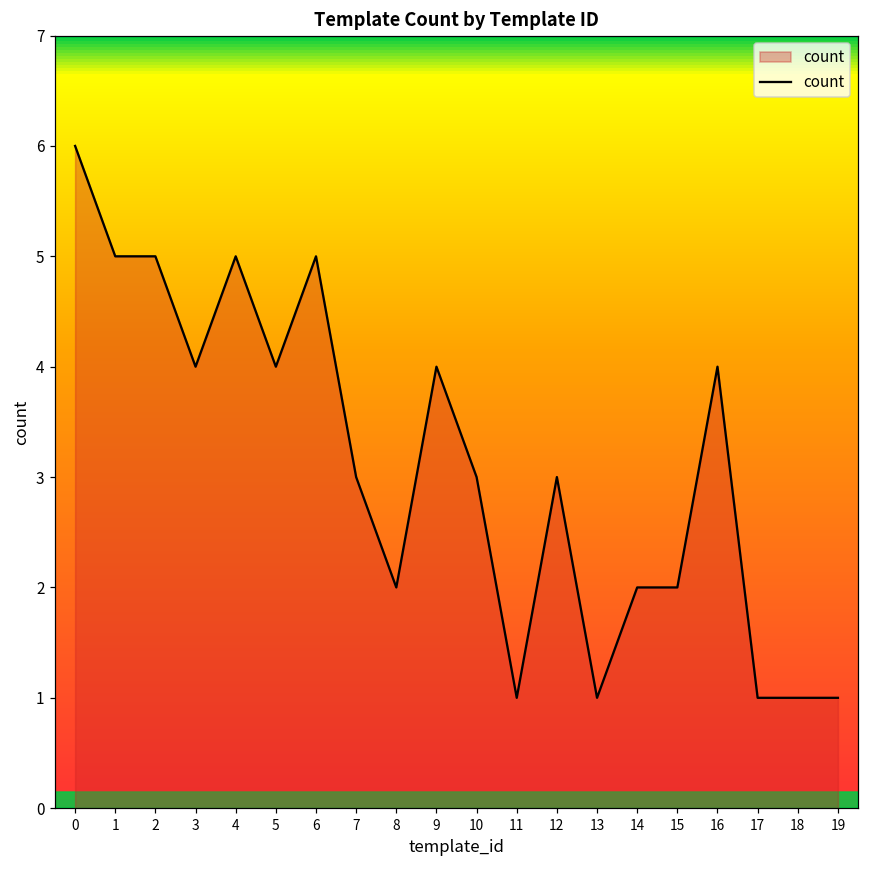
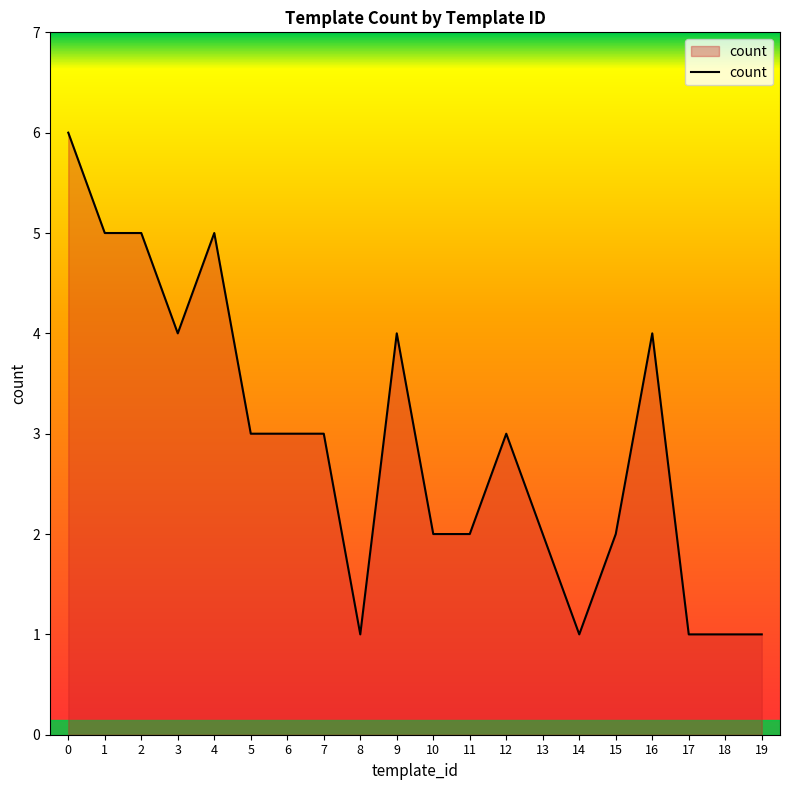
  {
    "0": 6,
    "1": 5,
    "2": 5,
    "3": 4,
    "4": 5,
-   "5": 4,
-   "6": 5,
+   "5": 3,
+   "6": 3,
    "7": 3,
-   "8": 2,
+   "8": 1,
    "9": 4,
-   "10": 3,
-   "11": 1,
+   "10": 2,
+   "11": 2,
    "12": 3,
-   "13": 1,
-   "14": 2,
+   "13": 2,
+   "14": 1,
    "15": 2,
    "16": 4,
    "17": 1,
    "18": 1,
    "19": 1
  }
